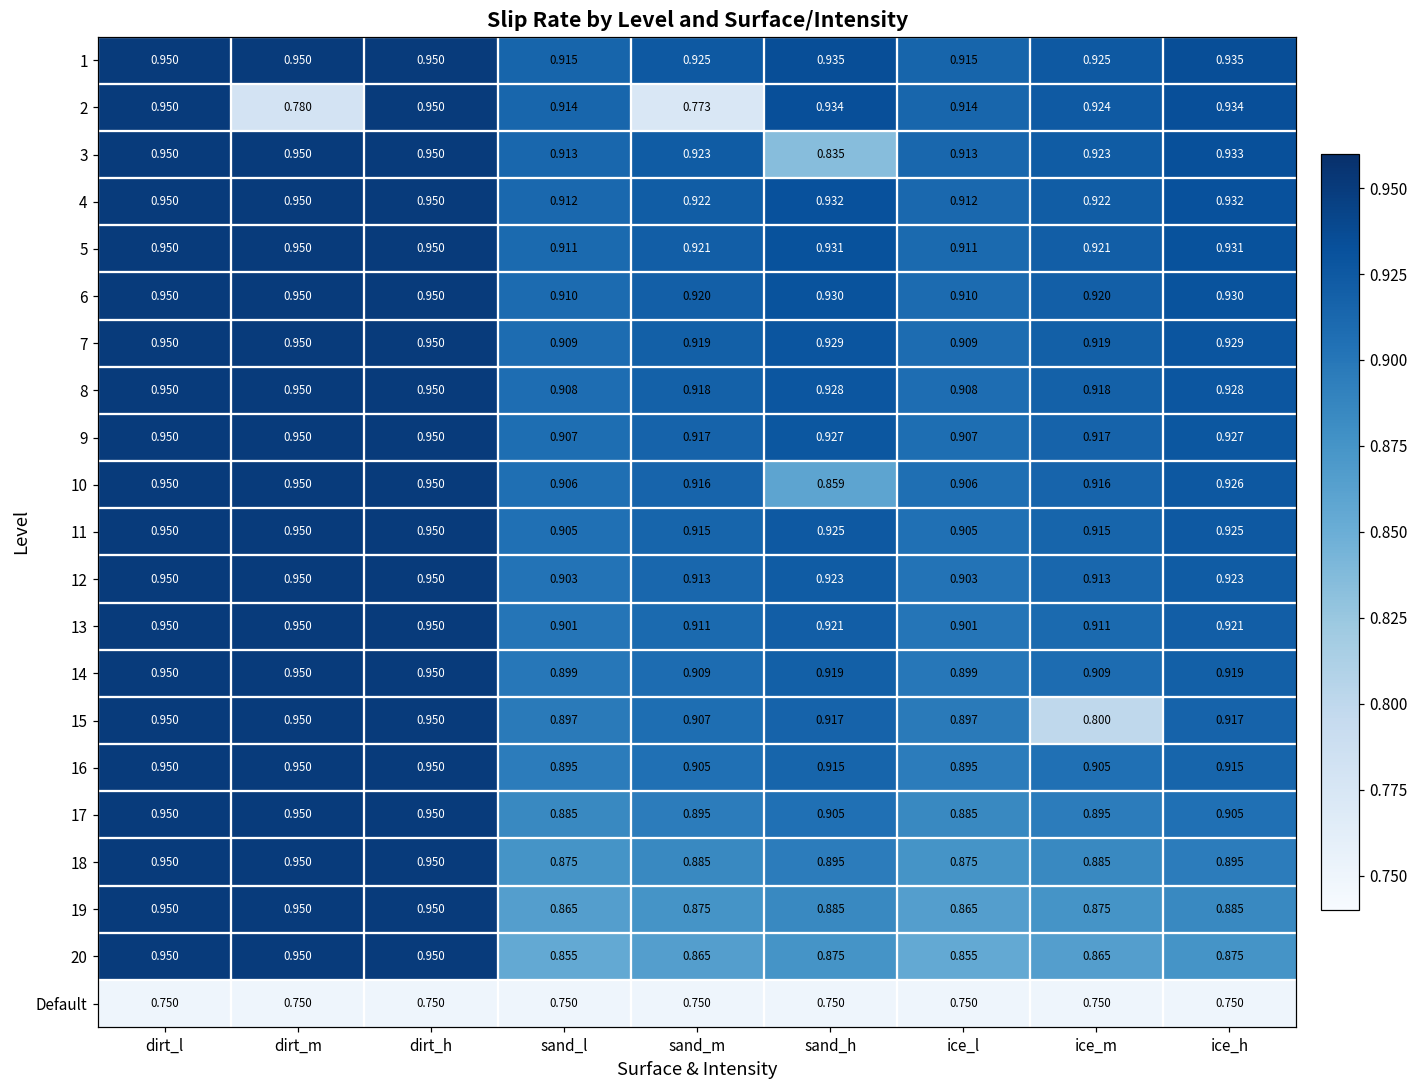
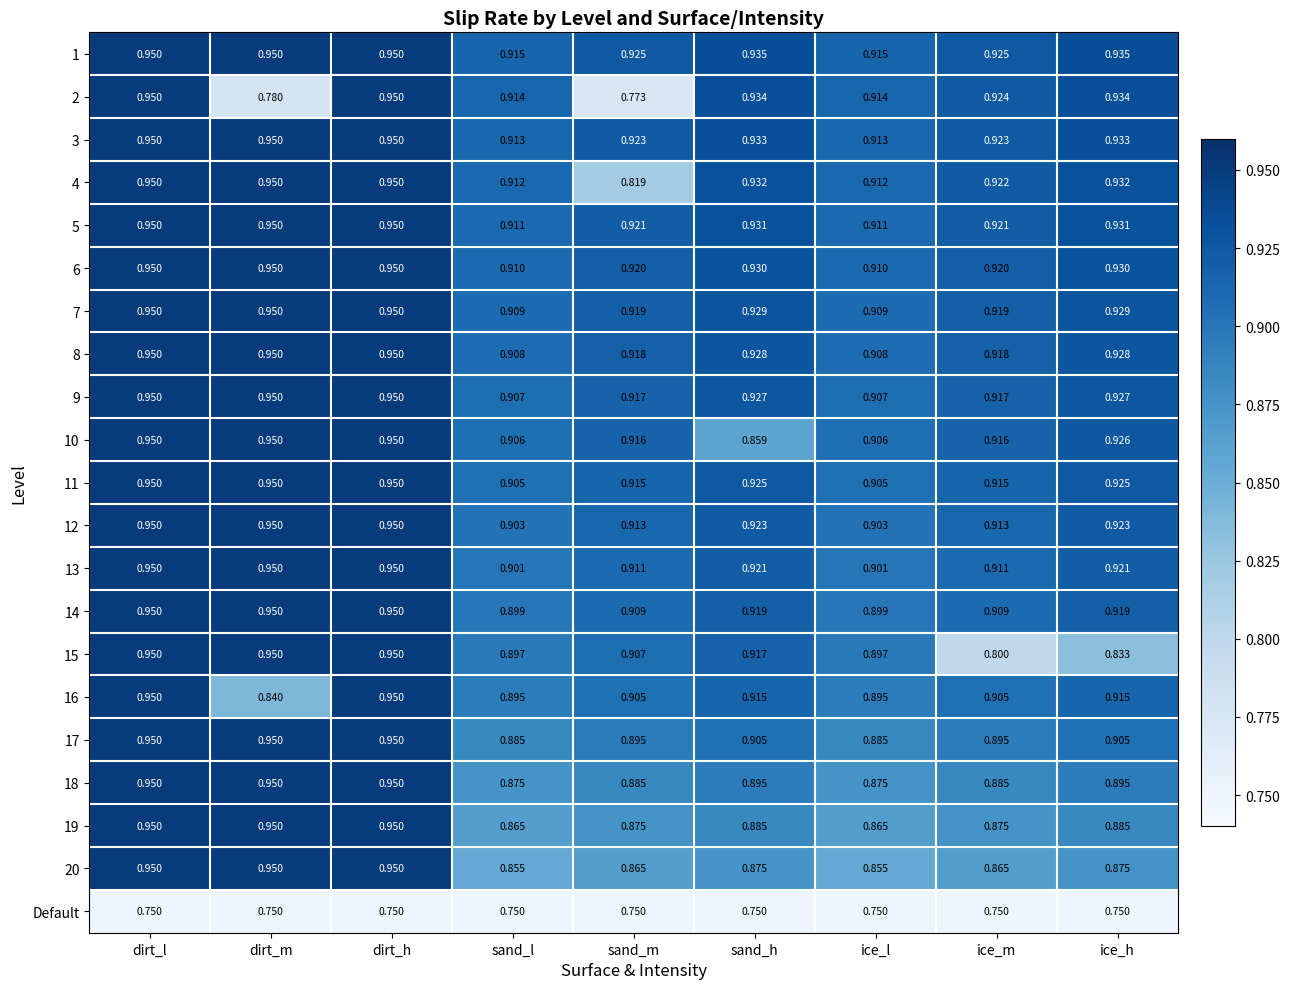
  {
    "1": {
      "dirt_l": 0.950,
      "dirt_m": 0.950,
      "dirt_h": 0.950,
      "sand_l": 0.915,
      "sand_m": 0.925,
      "sand_h": 0.935,
      "ice_l": 0.915,
      "ice_m": 0.925,
      "ice_h": 0.935
    },
    "2": {
      "dirt_l": 0.950,
      "dirt_m": 0.780,
      "dirt_h": 0.950,
      "sand_l": 0.914,
      "sand_m": 0.773,
      "sand_h": 0.934,
      "ice_l": 0.914,
      "ice_m": 0.924,
      "ice_h": 0.934
    },
    "3": {
      "dirt_l": 0.950,
      "dirt_m": 0.950,
      "dirt_h": 0.950,
      "sand_l": 0.913,
      "sand_m": 0.923,
-     "sand_h": 0.835,
+     "sand_h": 0.933,
      "ice_l": 0.913,
      "ice_m": 0.923,
      "ice_h": 0.933
    },
    "4": {
      "dirt_l": 0.950,
      "dirt_m": 0.950,
      "dirt_h": 0.950,
      "sand_l": 0.912,
-     "sand_m": 0.922,
+     "sand_m": 0.819,
      "sand_h": 0.932,
      "ice_l": 0.912,
      "ice_m": 0.922,
      "ice_h": 0.932
    },
    "5": {
      "dirt_l": 0.950,
      "dirt_m": 0.950,
      "dirt_h": 0.950,
      "sand_l": 0.911,
      "sand_m": 0.921,
      "sand_h": 0.931,
      "ice_l": 0.911,
      "ice_m": 0.921,
      "ice_h": 0.931
    },
    "6": {
      "dirt_l": 0.950,
      "dirt_m": 0.950,
      "dirt_h": 0.950,
      "sand_l": 0.910,
      "sand_m": 0.920,
      "sand_h": 0.930,
      "ice_l": 0.910,
      "ice_m": 0.920,
      "ice_h": 0.930
    },
    "7": {
      "dirt_l": 0.950,
      "dirt_m": 0.950,
      "dirt_h": 0.950,
      "sand_l": 0.909,
      "sand_m": 0.919,
      "sand_h": 0.929,
      "ice_l": 0.909,
      "ice_m": 0.919,
      "ice_h": 0.929
    },
    "8": {
      "dirt_l": 0.950,
      "dirt_m": 0.950,
      "dirt_h": 0.950,
      "sand_l": 0.908,
      "sand_m": 0.918,
      "sand_h": 0.928,
      "ice_l": 0.908,
      "ice_m": 0.918,
      "ice_h": 0.928
    },
    "9": {
      "dirt_l": 0.950,
      "dirt_m": 0.950,
      "dirt_h": 0.950,
      "sand_l": 0.907,
      "sand_m": 0.917,
      "sand_h": 0.927,
      "ice_l": 0.907,
      "ice_m": 0.917,
      "ice_h": 0.927
    },
    "10": {
      "dirt_l": 0.950,
      "dirt_m": 0.950,
      "dirt_h": 0.950,
      "sand_l": 0.906,
      "sand_m": 0.916,
      "sand_h": 0.859,
      "ice_l": 0.906,
      "ice_m": 0.916,
      "ice_h": 0.926
    },
    "11": {
      "dirt_l": 0.950,
      "dirt_m": 0.950,
      "dirt_h": 0.950,
      "sand_l": 0.905,
      "sand_m": 0.915,
      "sand_h": 0.925,
      "ice_l": 0.905,
      "ice_m": 0.915,
      "ice_h": 0.925
    },
    "12": {
      "dirt_l": 0.950,
      "dirt_m": 0.950,
      "dirt_h": 0.950,
      "sand_l": 0.903,
      "sand_m": 0.913,
      "sand_h": 0.923,
      "ice_l": 0.903,
      "ice_m": 0.913,
      "ice_h": 0.923
    },
    "13": {
      "dirt_l": 0.950,
      "dirt_m": 0.950,
      "dirt_h": 0.950,
      "sand_l": 0.901,
      "sand_m": 0.911,
      "sand_h": 0.921,
      "ice_l": 0.901,
      "ice_m": 0.911,
      "ice_h": 0.921
    },
    "14": {
      "dirt_l": 0.950,
      "dirt_m": 0.950,
      "dirt_h": 0.950,
      "sand_l": 0.899,
      "sand_m": 0.909,
      "sand_h": 0.919,
      "ice_l": 0.899,
      "ice_m": 0.909,
      "ice_h": 0.919
    },
    "15": {
      "dirt_l": 0.950,
      "dirt_m": 0.950,
      "dirt_h": 0.950,
      "sand_l": 0.897,
      "sand_m": 0.907,
      "sand_h": 0.917,
      "ice_l": 0.897,
      "ice_m": 0.800,
-     "ice_h": 0.917
+     "ice_h": 0.833
    },
    "16": {
      "dirt_l": 0.950,
-     "dirt_m": 0.950,
+     "dirt_m": 0.840,
      "dirt_h": 0.950,
      "sand_l": 0.895,
      "sand_m": 0.905,
      "sand_h": 0.915,
      "ice_l": 0.895,
      "ice_m": 0.905,
      "ice_h": 0.915
    },
    "17": {
      "dirt_l": 0.950,
      "dirt_m": 0.950,
      "dirt_h": 0.950,
      "sand_l": 0.885,
      "sand_m": 0.895,
      "sand_h": 0.905,
      "ice_l": 0.885,
      "ice_m": 0.895,
      "ice_h": 0.905
    },
    "18": {
      "dirt_l": 0.950,
      "dirt_m": 0.950,
      "dirt_h": 0.950,
      "sand_l": 0.875,
      "sand_m": 0.885,
      "sand_h": 0.895,
      "ice_l": 0.875,
      "ice_m": 0.885,
      "ice_h": 0.895
    },
    "19": {
      "dirt_l": 0.950,
      "dirt_m": 0.950,
      "dirt_h": 0.950,
      "sand_l": 0.865,
      "sand_m": 0.875,
      "sand_h": 0.885,
      "ice_l": 0.865,
      "ice_m": 0.875,
      "ice_h": 0.885
    },
    "20": {
      "dirt_l": 0.950,
      "dirt_m": 0.950,
      "dirt_h": 0.950,
      "sand_l": 0.855,
      "sand_m": 0.865,
      "sand_h": 0.875,
      "ice_l": 0.855,
      "ice_m": 0.865,
      "ice_h": 0.875
    },
    "Default": {
      "dirt_l": 0.750,
      "dirt_m": 0.750,
      "dirt_h": 0.750,
      "sand_l": 0.750,
      "sand_m": 0.750,
      "sand_h": 0.750,
      "ice_l": 0.750,
      "ice_m": 0.750,
      "ice_h": 0.750
    }
  }
